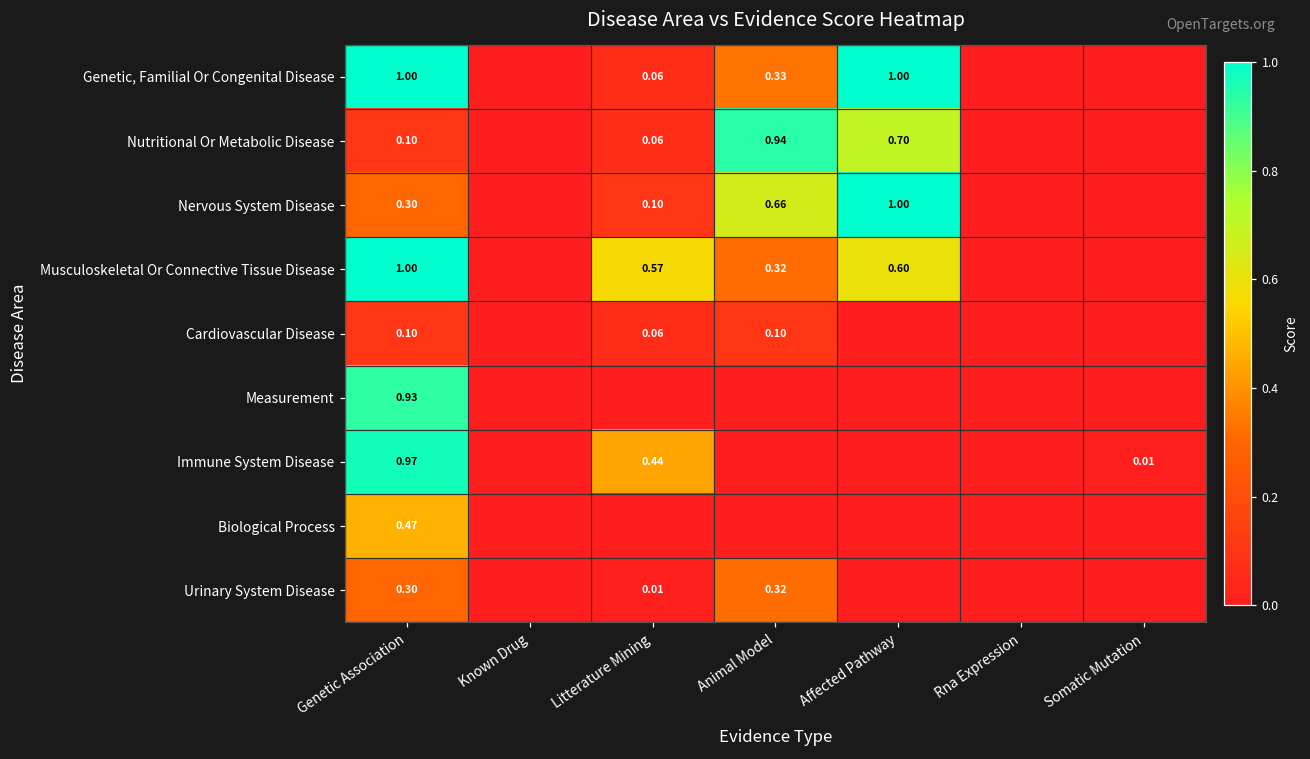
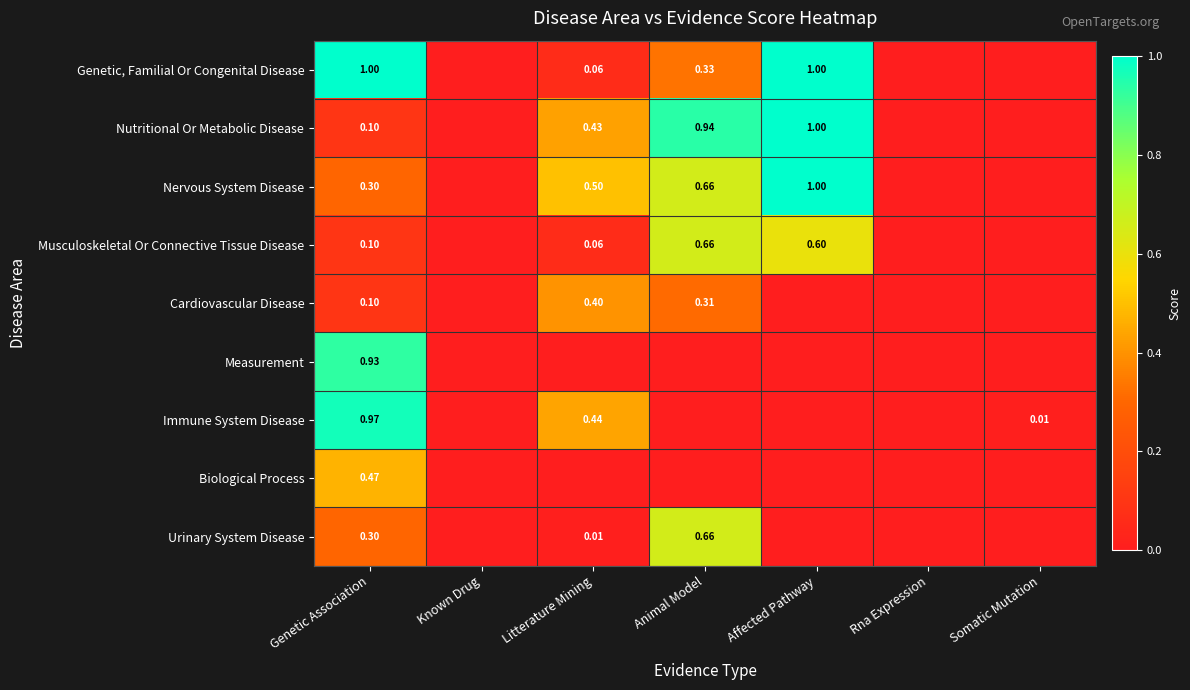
  {
    "Genetic, Familial Or Congenital Disease": {
      "Genetic Association": 1.00,
      "Litterature Mining": 0.06,
      "Animal Model": 0.33,
      "Affected Pathway": 1.00
    },
    "Nutritional Or Metabolic Disease": {
      "Genetic Association": 0.10,
-     "Litterature Mining": 0.06,
+     "Litterature Mining": 0.43,
      "Animal Model": 0.94,
-     "Affected Pathway": 0.70
+     "Affected Pathway": 1.00
    },
    "Nervous System Disease": {
      "Genetic Association": 0.30,
-     "Litterature Mining": 0.10,
+     "Litterature Mining": 0.50,
      "Animal Model": 0.66,
      "Affected Pathway": 1.00
    },
    "Musculoskeletal Or Connective Tissue Disease": {
-     "Genetic Association": 1.00,
-     "Litterature Mining": 0.57,
-     "Animal Model": 0.32,
+     "Genetic Association": 0.10,
+     "Litterature Mining": 0.06,
+     "Animal Model": 0.66,
      "Affected Pathway": 0.60
    },
    "Cardiovascular Disease": {
      "Genetic Association": 0.10,
-     "Litterature Mining": 0.06,
-     "Animal Model": 0.10
+     "Litterature Mining": 0.40,
+     "Animal Model": 0.31
    },
    "Measurement": {
      "Genetic Association": 0.93
    },
    "Immune System Disease": {
      "Genetic Association": 0.97,
      "Litterature Mining": 0.44,
      "Somatic Mutation": 0.01
    },
    "Biological Process": {
      "Genetic Association": 0.47
    },
    "Urinary System Disease": {
      "Genetic Association": 0.30,
      "Litterature Mining": 0.01,
-     "Animal Model": 0.32
+     "Animal Model": 0.66
    }
  }
